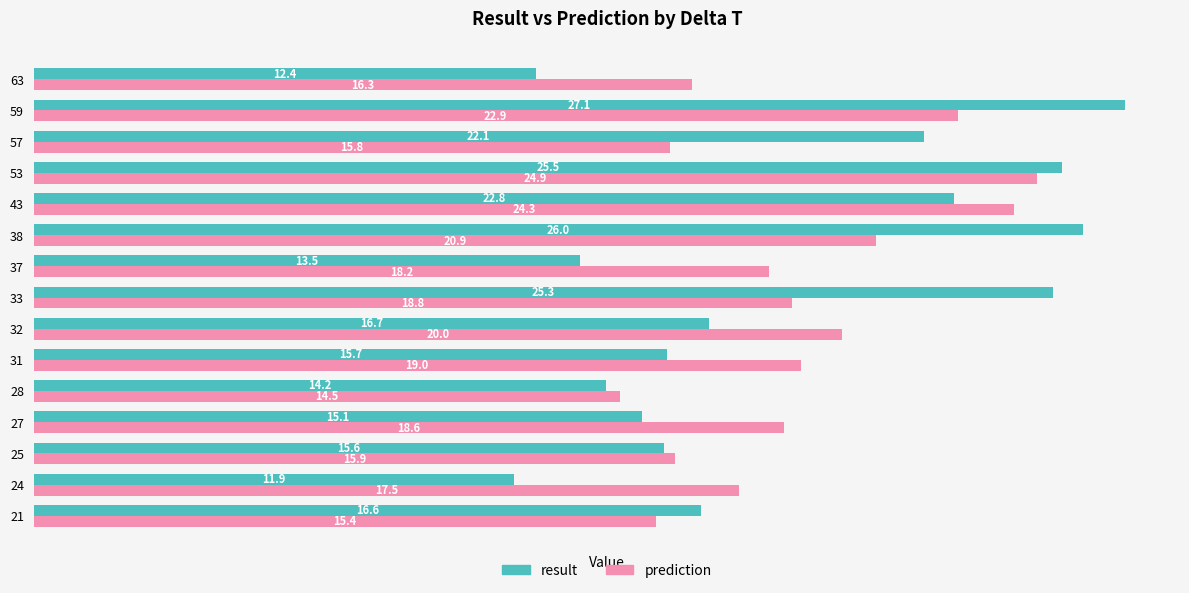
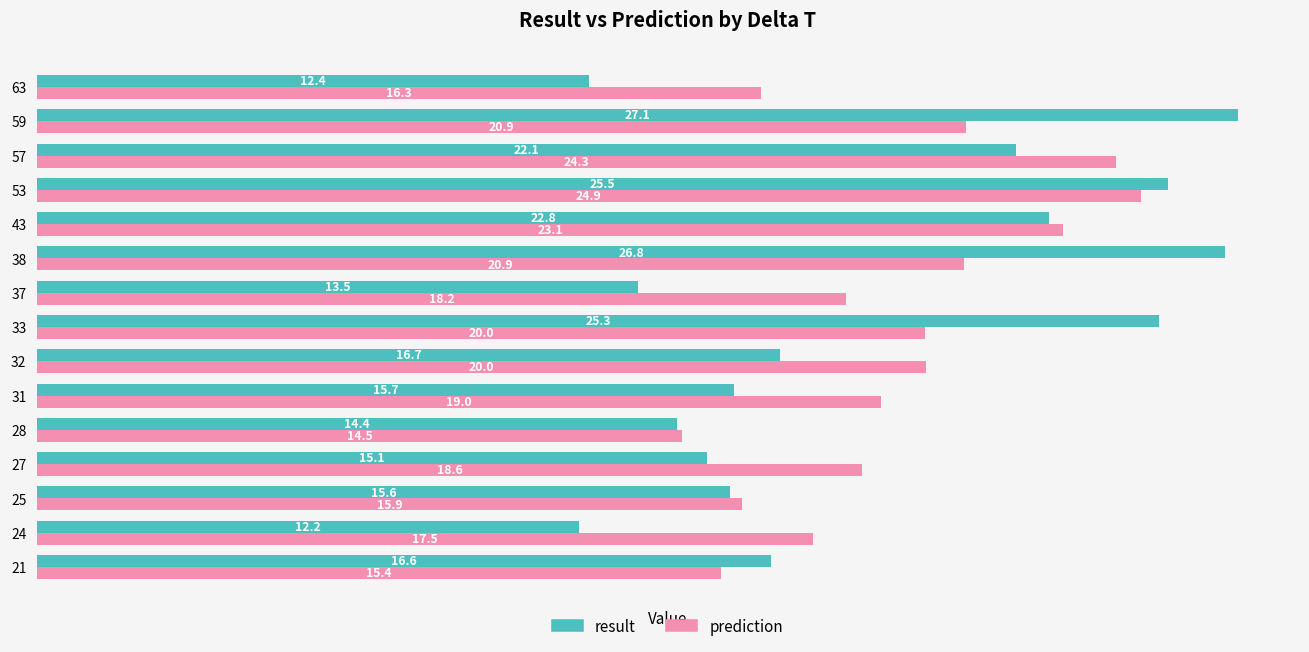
  {
    "result": {
      "63": 12.4,
      "59": 27.1,
      "57": 22.1,
      "53": 25.5,
      "43": 22.8,
-     "38": 26.0,
+     "38": 26.8,
      "37": 13.5,
      "33": 25.3,
      "32": 16.7,
      "31": 15.7,
-     "28": 14.2,
+     "28": 14.4,
      "27": 15.1,
      "25": 15.6,
-     "24": 11.9,
+     "24": 12.2,
      "21": 16.6
    },
    "prediction": {
      "63": 16.3,
-     "59": 22.9,
-     "57": 15.8,
+     "59": 20.9,
+     "57": 24.3,
      "53": 24.9,
-     "43": 24.3,
+     "43": 23.1,
      "38": 20.9,
      "37": 18.2,
-     "33": 18.8,
+     "33": 20.0,
      "32": 20.0,
      "31": 19.0,
      "28": 14.5,
      "27": 18.6,
      "25": 15.9,
      "24": 17.5,
      "21": 15.4
    }
  }
